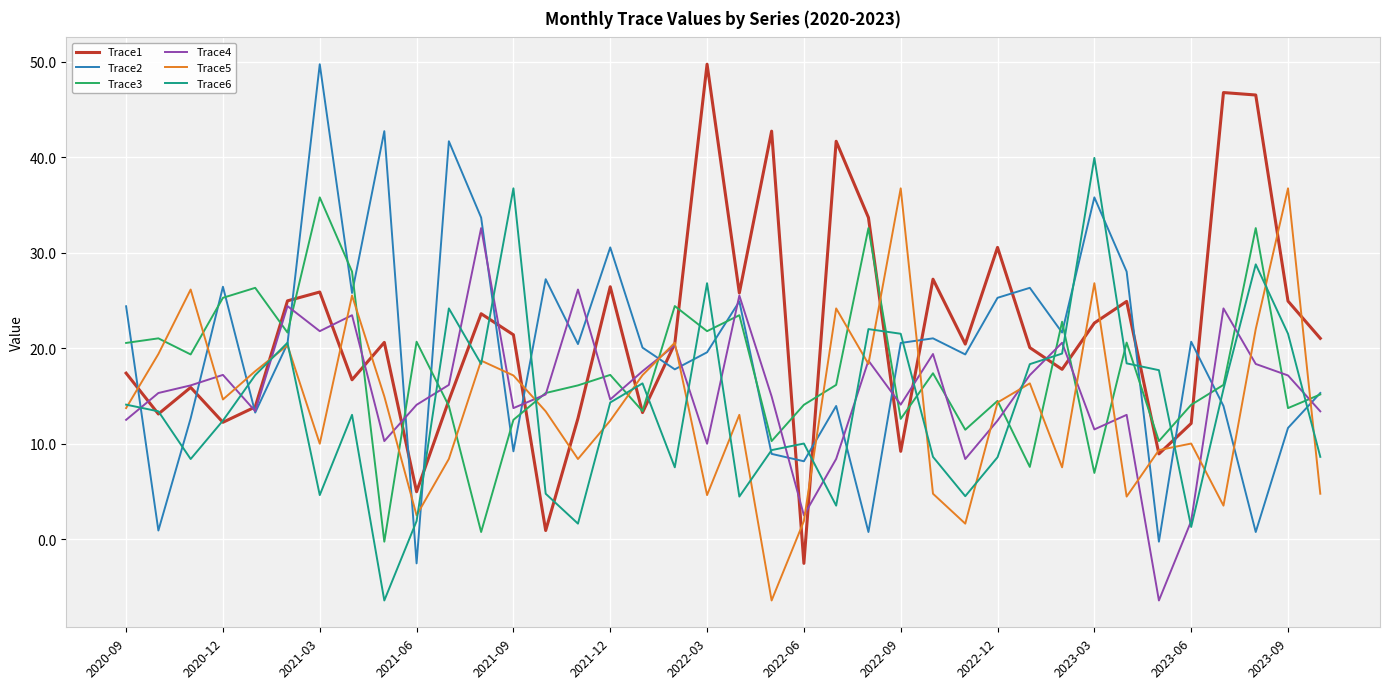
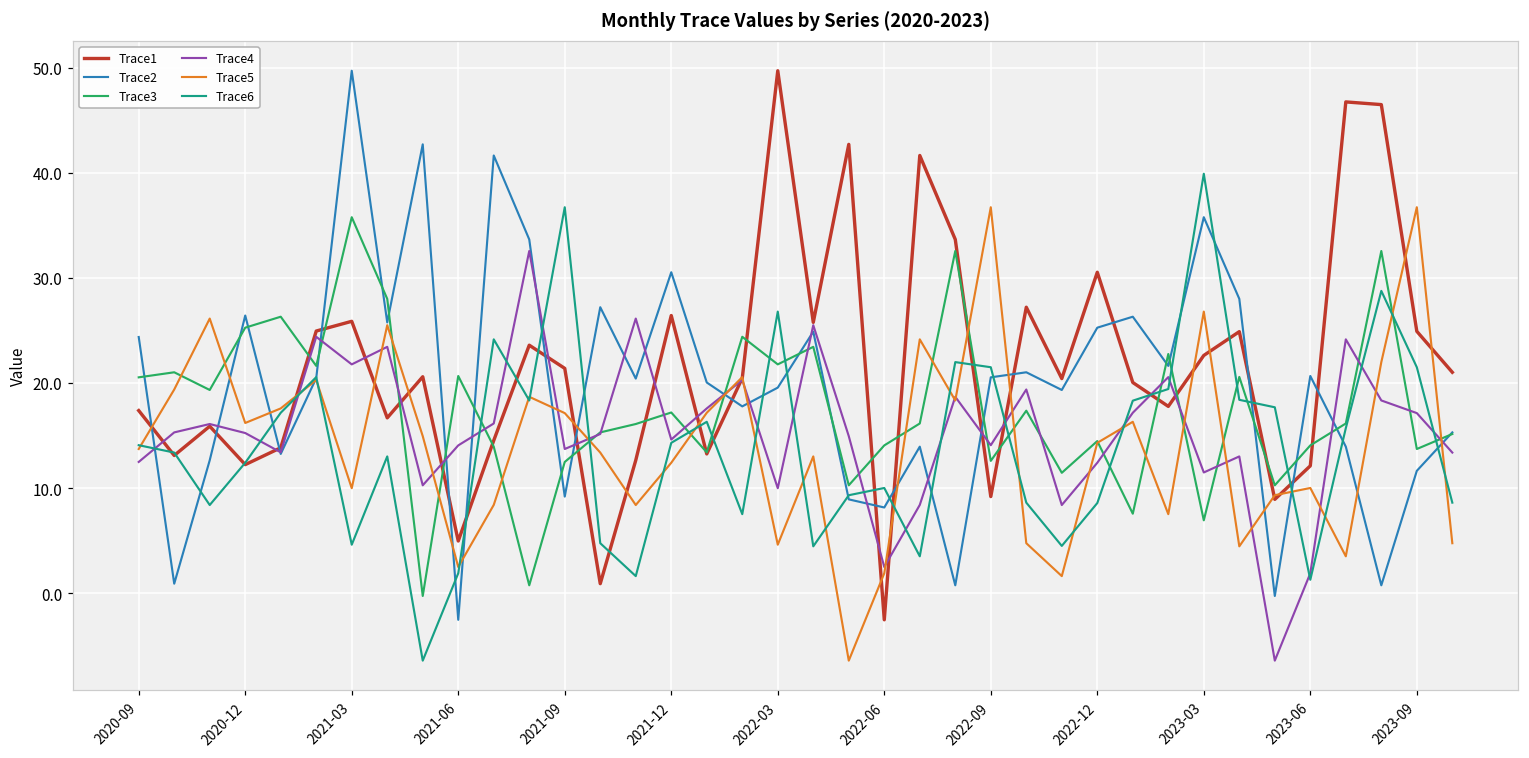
  {
    "Trace1": {
      "2020-09": 17,
      "2021-03": 26,
      "2021-06": 5,
      "2021-09": 21,
      "2021-12": 26,
      "2022-03": 50,
      "2022-06": -3,
      "2022-09": 9,
      "2022-12": 31,
      "2023-03": 23,
      "2023-06": 12,
      "2023-09": 25
    },
    "Trace2": {
      "2020-09": 24,
      "2020-12": 26,
      "2021-03": 50,
      "2021-06": -3,
      "2021-09": 9,
      "2021-12": 31,
      "2022-03": 20,
      "2022-06": 8,
      "2022-09": 21,
      "2022-12": 25,
      "2023-03": 36,
      "2023-06": 21,
      "2023-09": 12
    },
    "Trace4": {
      "2020-09": 12,
-     "2020-12": 17,
+     "2020-12": 15,
      "2021-03": 22,
      "2021-06": 14,
      "2021-09": 14,
      "2021-12": 15,
      "2022-03": 10,
      "2022-06": 2,
      "2022-09": 14,
      "2022-12": 12,
      "2023-03": 11,
      "2023-06": 2,
      "2023-09": 17
    },
    "Trace5": {
      "2020-09": 14,
-     "2020-12": 15,
+     "2020-12": 16,
      "2021-03": 10,
      "2021-06": 2,
      "2021-09": 17,
      "2021-12": 12,
      "2022-03": 5,
      "2022-06": 2,
      "2022-09": 37,
      "2023-03": 27,
      "2023-06": 10,
      "2023-09": 37
    }
  }
